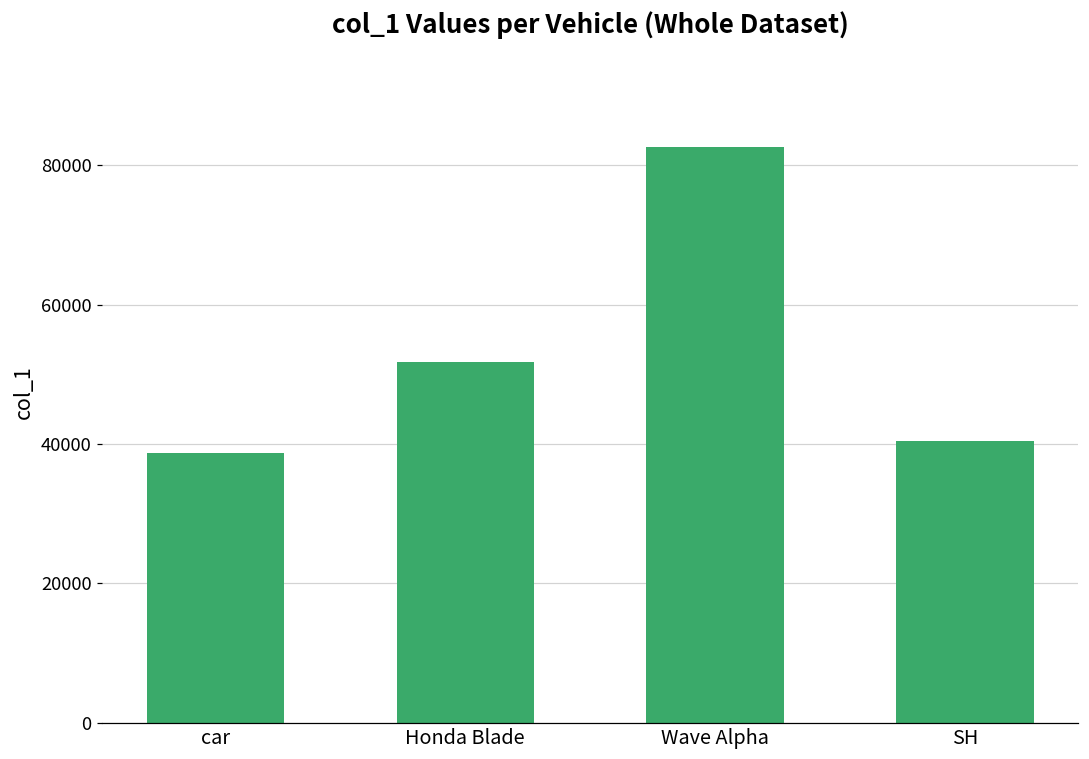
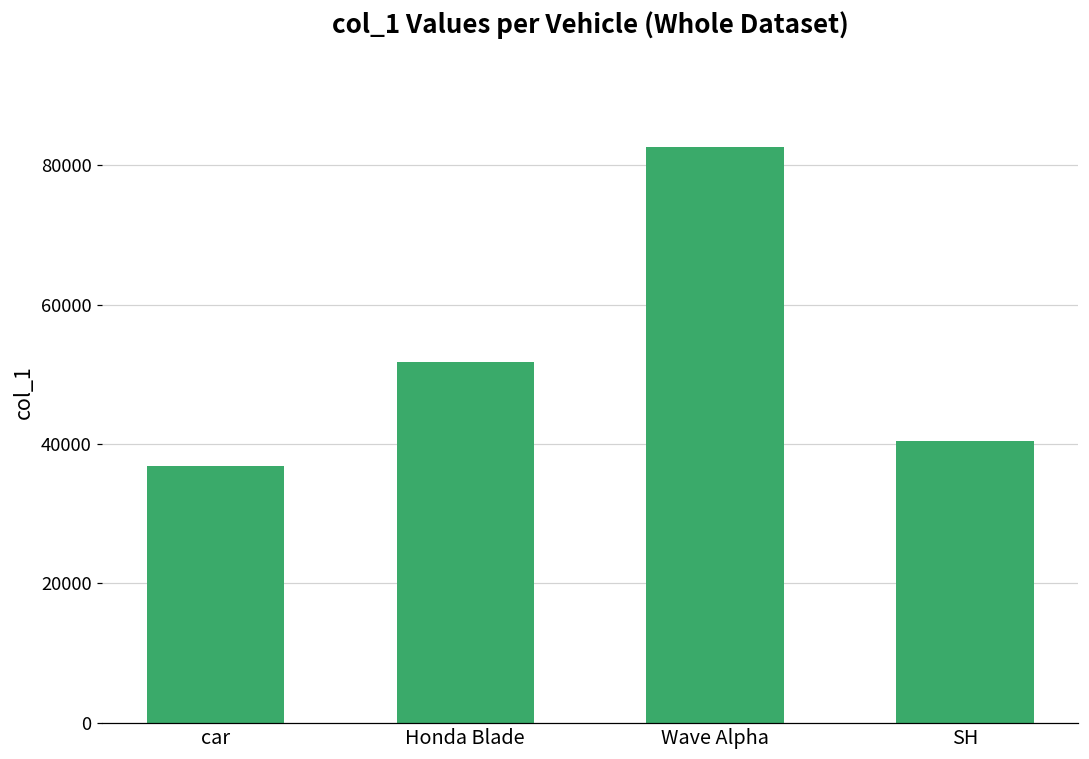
  {
-   "car": 39000,
+   "car": 37000,
    "Honda Blade": 52000,
    "Wave Alpha": 83000,
    "SH": 40000
  }
